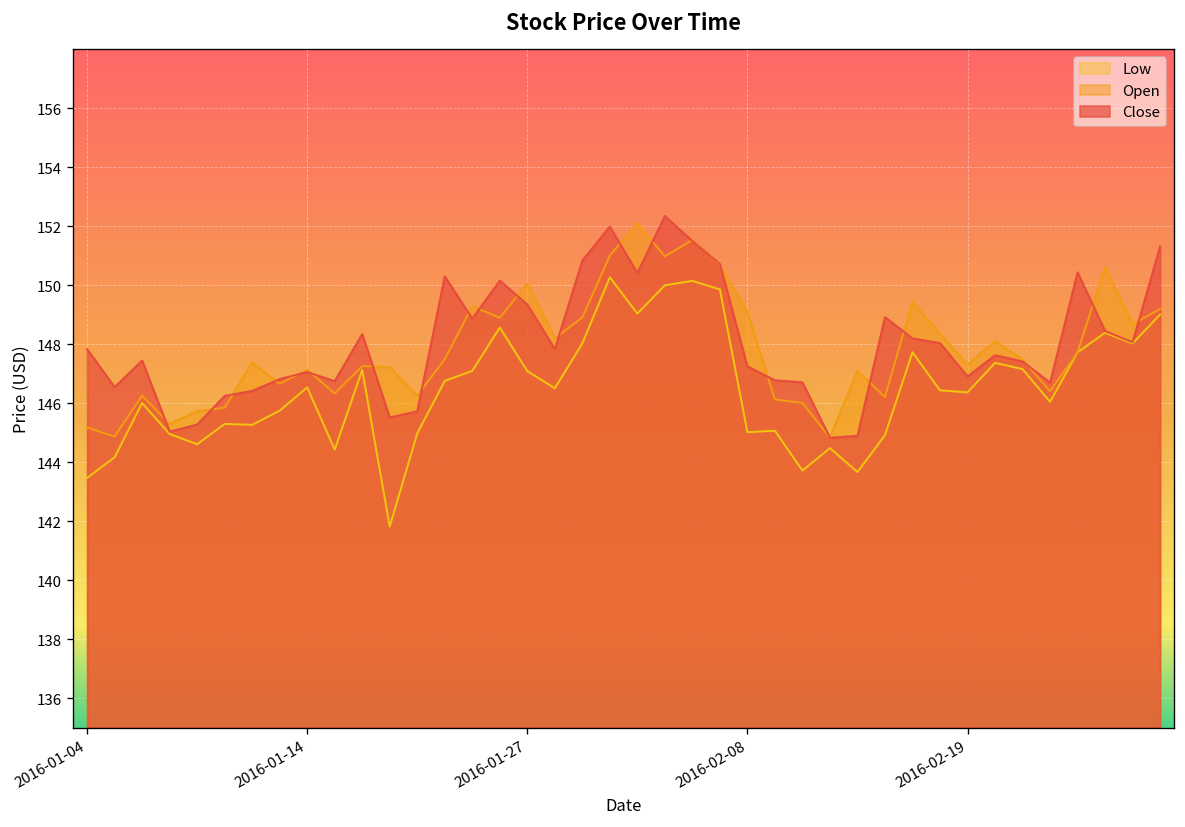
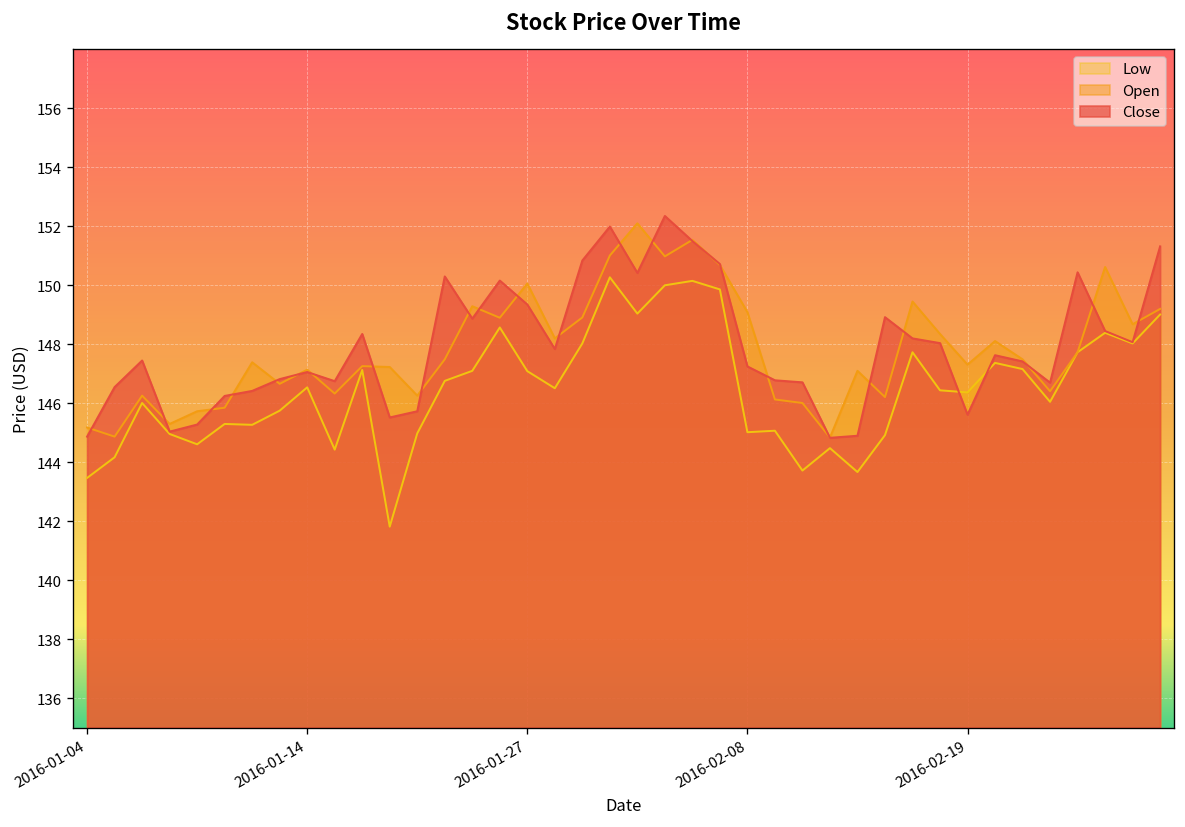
  {
    "Close": {
-     "2016-01-04": 147.8,
+     "2016-01-04": 144.9,
      "2016-01-27": 149.3,
      "2016-02-08": 147.2,
-     "2016-02-19": 146.9
+     "2016-02-19": 145.6
    }
  }
